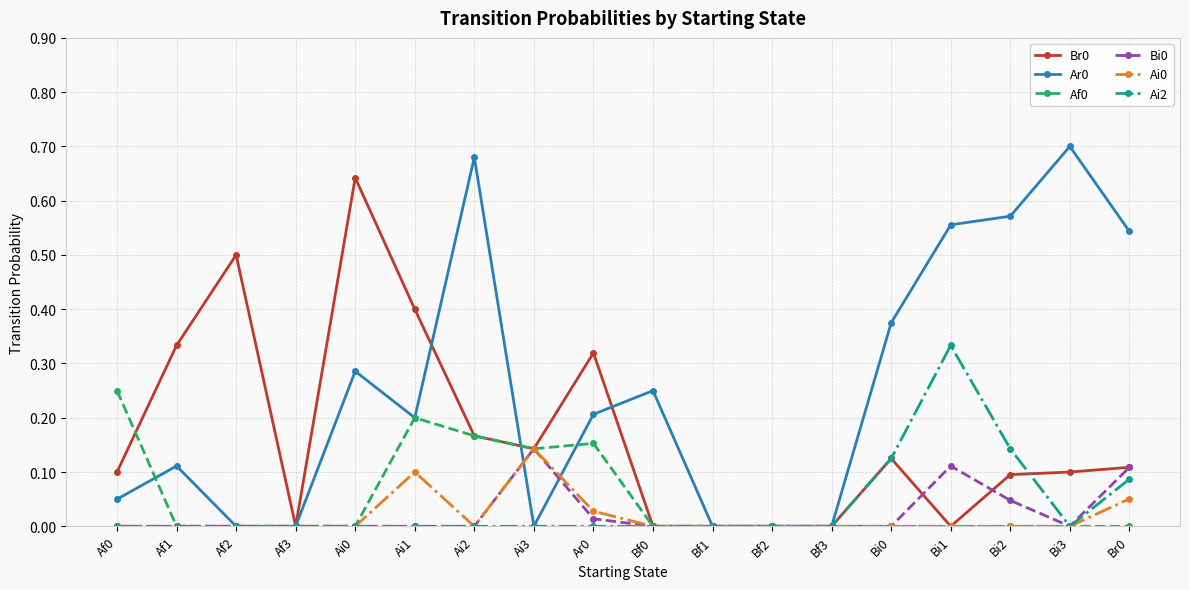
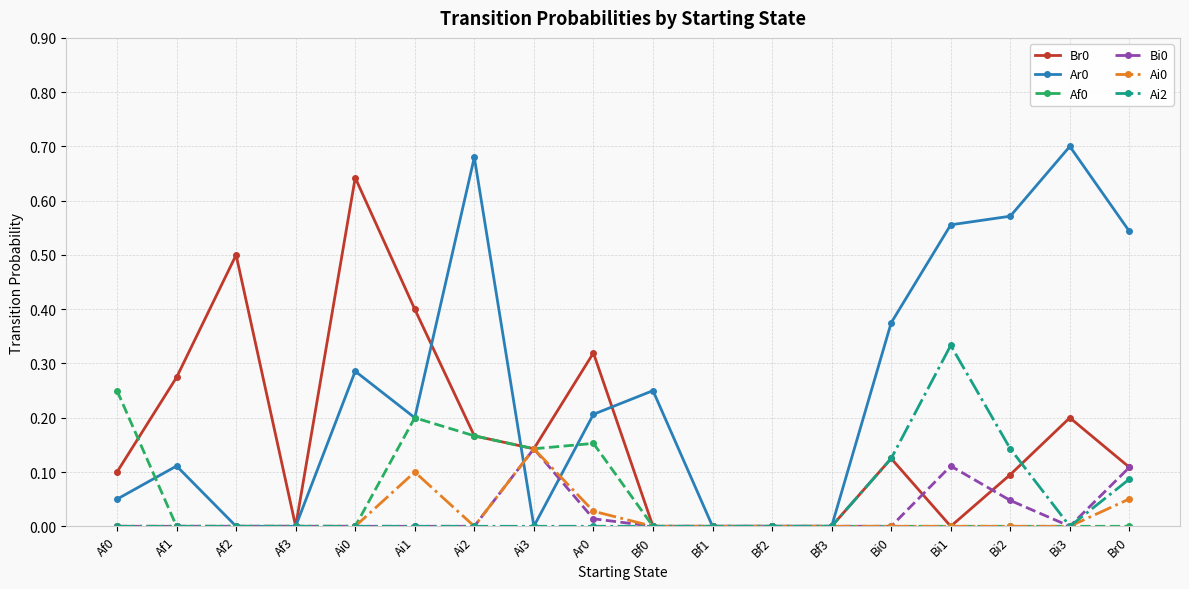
  {
    "Br0": {
      "Af0": 0.10,
-     "Af1": 0.33,
+     "Af1": 0.27,
      "Af2": 0.50,
      "Ai0": 0.64,
      "Ai1": 0.40,
      "Ar0": 0.32,
      "Bi2": 0.10,
-     "Bi3": 0.1
+     "Bi3": 0.2
    },
    "Ar0": {
      "Af0": 0.05,
      "Af1": 0.11,
      "Ai0": 0.29,
      "Ai2": 0.68,
      "Ar0": 0.21,
      "Bf0": 0.25,
      "Bi0": 0.38,
      "Bi1": 0.56,
      "Bi2": 0.57,
      "Bi3": 0.70,
      "Br0": 0.54
    },
    "Bi0": {
      "Ar0": 0.01,
      "Bi1": 0.11,
      "Bi2": 0.05
    },
    "Ai0": {
      "Ai1": 0.10,
      "Ar0": 0.03,
      "Br0": 0.05
    }
  }
